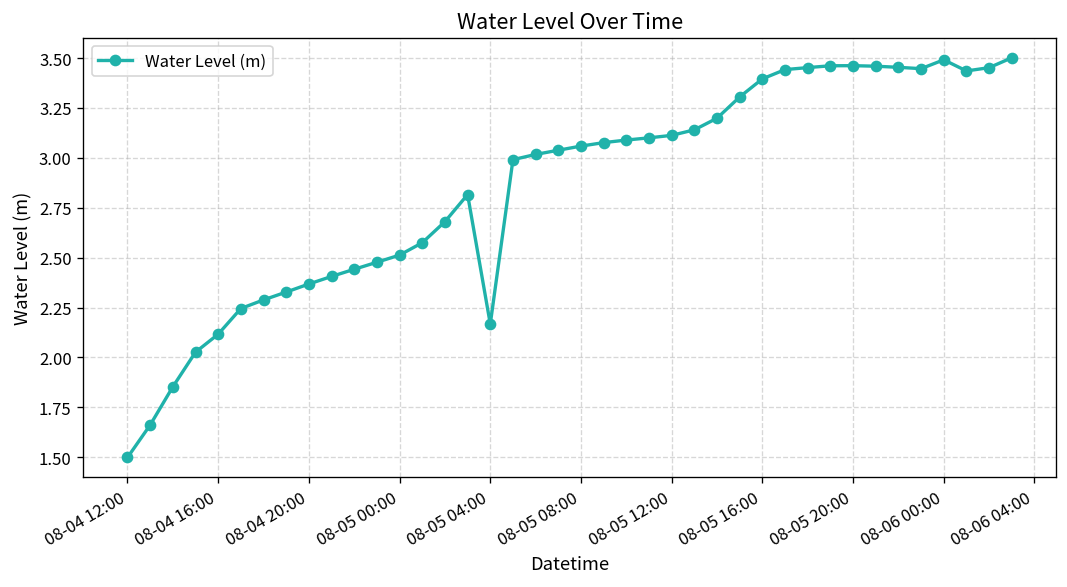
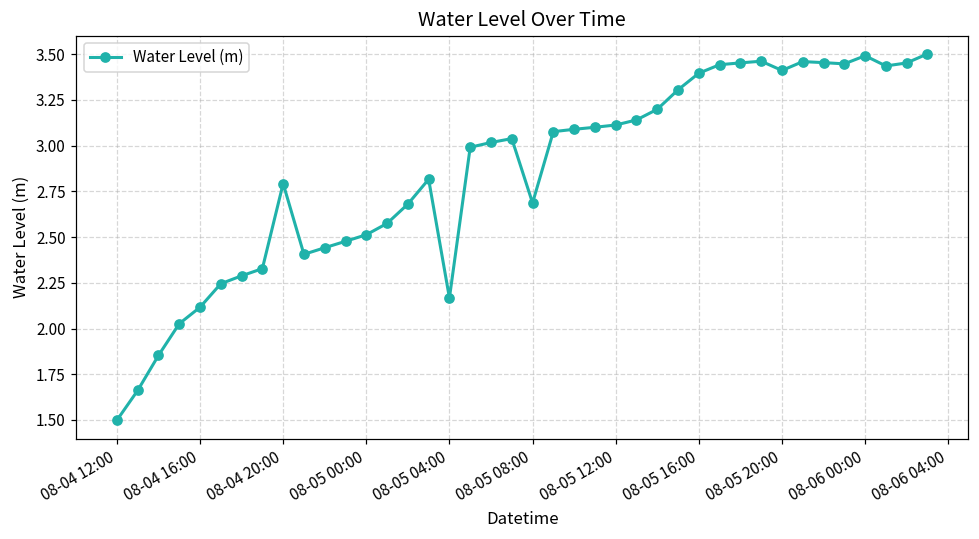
  {
    "08-04 12:00": 1.50,
    "08-04 16:00": 2.12,
-   "08-04 20:00": 2.37,
+   "08-04 20:00": 2.79,
    "08-05 00:00": 2.51,
    "08-05 04:00": 2.17,
-   "08-05 08:00": 3.06,
+   "08-05 08:00": 2.69,
    "08-05 12:00": 3.11,
    "08-05 16:00": 3.40,
-   "08-05 20:00": 3.46,
+   "08-05 20:00": 3.41,
    "08-06 00:00": 3.49
  }
